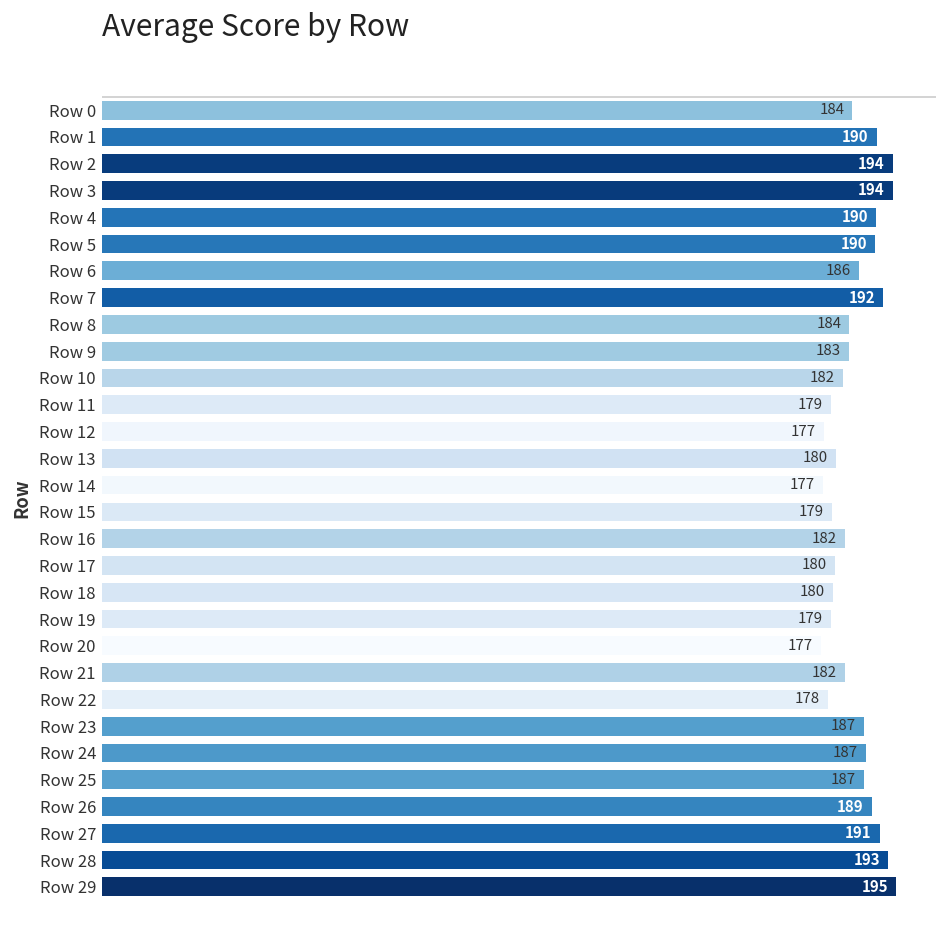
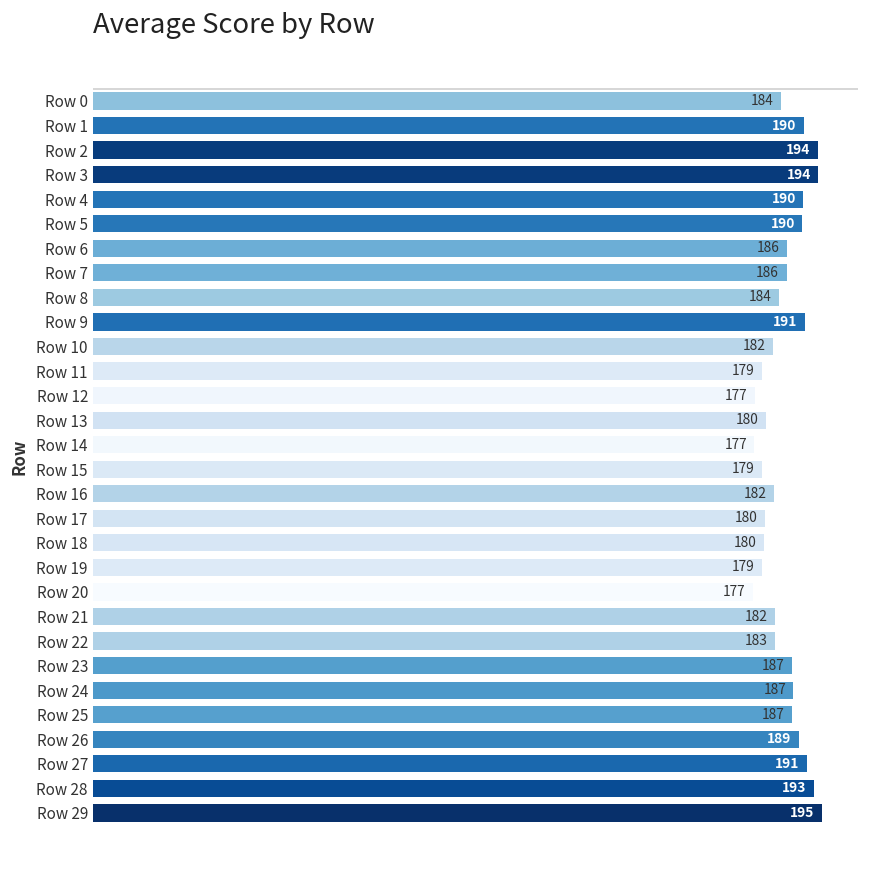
  {
    "Row 0": 184,
    "Row 1": 190,
    "Row 2": 194,
    "Row 3": 194,
    "Row 4": 190,
    "Row 5": 190,
    "Row 6": 186,
-   "Row 7": 192,
+   "Row 7": 186,
    "Row 8": 184,
-   "Row 9": 183,
+   "Row 9": 191,
    "Row 10": 182,
    "Row 11": 179,
    "Row 12": 177,
    "Row 13": 180,
    "Row 14": 177,
    "Row 15": 179,
    "Row 16": 182,
    "Row 17": 180,
    "Row 18": 180,
    "Row 19": 179,
    "Row 20": 177,
    "Row 21": 182,
-   "Row 22": 178,
+   "Row 22": 183,
    "Row 23": 187,
    "Row 24": 187,
    "Row 25": 187,
    "Row 26": 189,
    "Row 27": 191,
    "Row 28": 193,
    "Row 29": 195
  }
